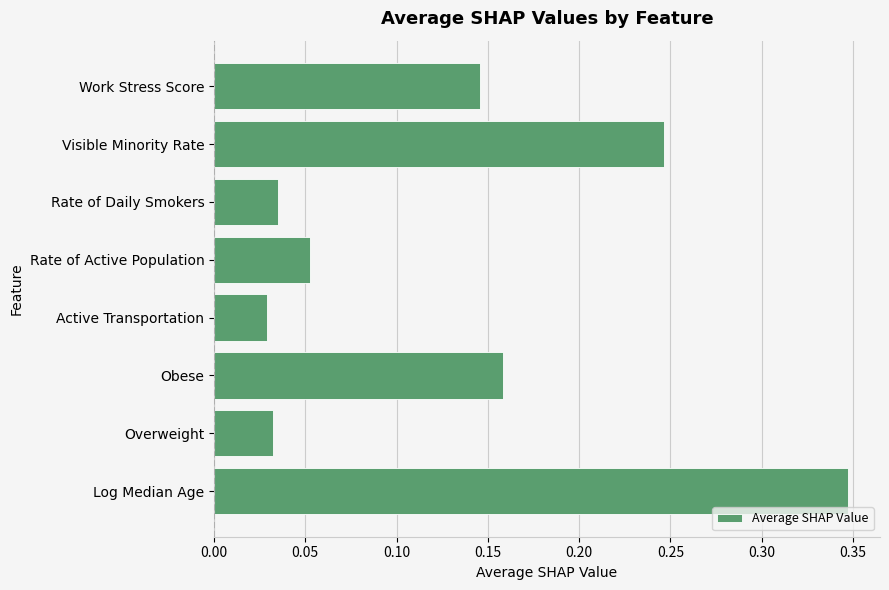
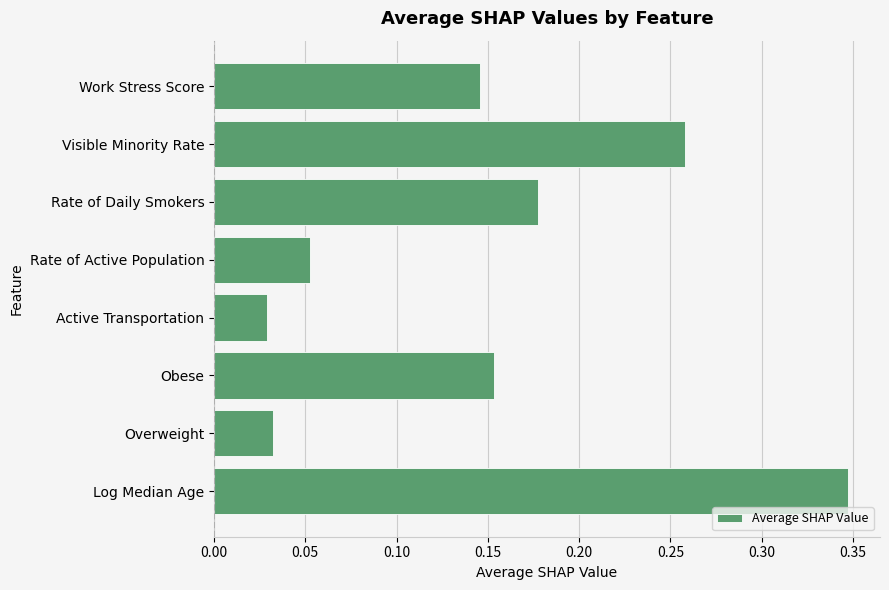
  {
    "Work Stress Score": 0.145,
-   "Visible Minority Rate": 0.247,
-   "Rate of Daily Smokers": 0.035,
+   "Visible Minority Rate": 0.258,
+   "Rate of Daily Smokers": 0.178,
    "Rate of Active Population": 0.052,
    "Active Transportation": 0.029,
-   "Obese": 0.158,
+   "Obese": 0.153,
    "Overweight": 0.032,
    "Log Median Age": 0.348
  }
